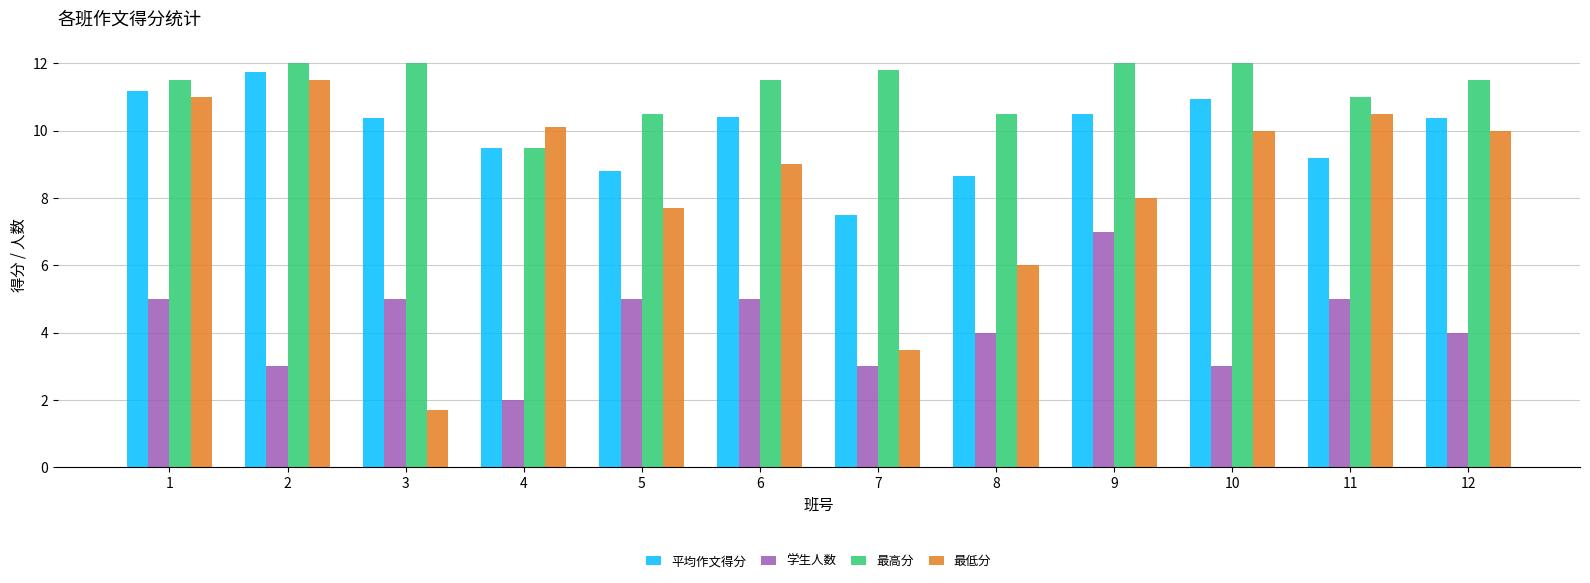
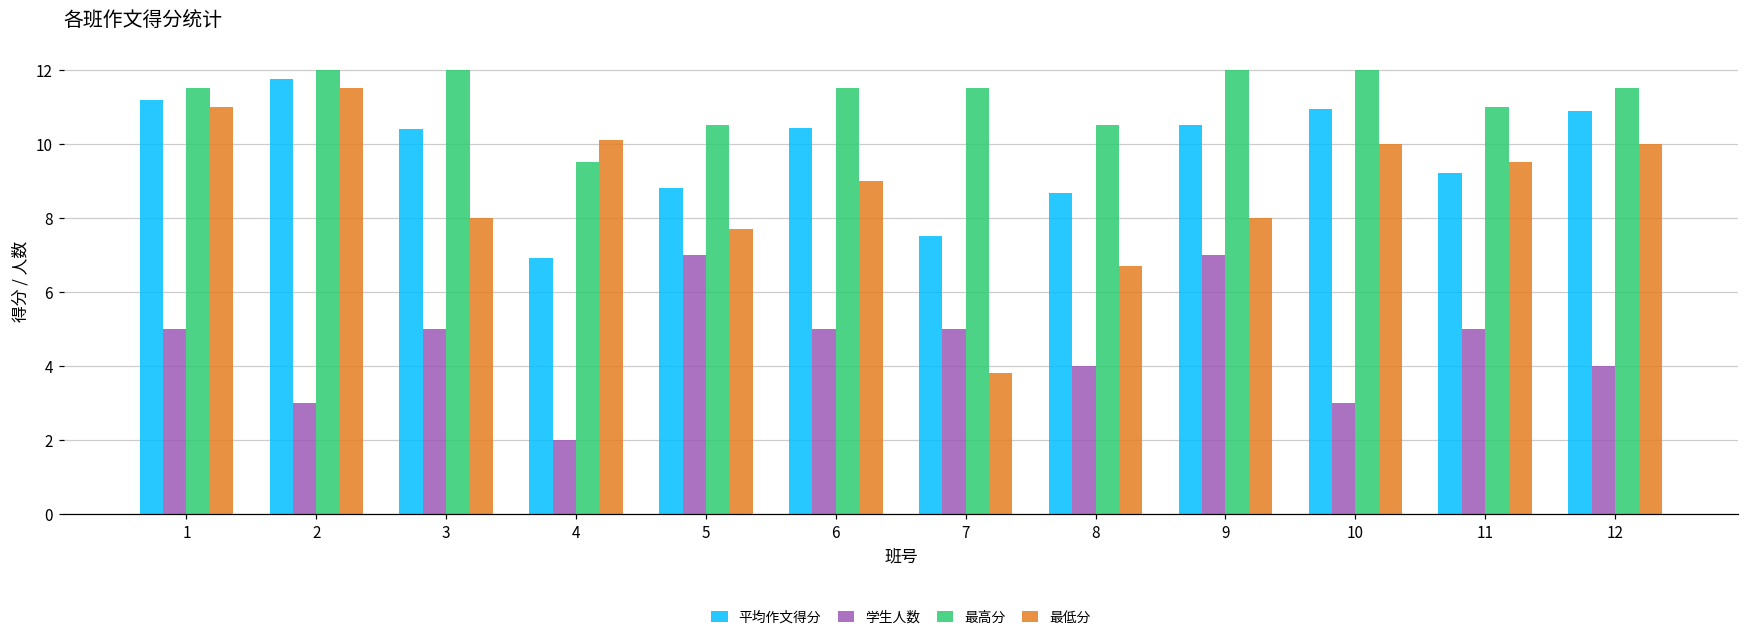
  {
    "平均作文得分": {
      "1": 11.2,
      "2": 11.8,
      "3": 10.4,
-     "4": 9.5,
+     "4": 6.9,
      "5": 8.8,
      "6": 10.4,
      "7": 7.5,
      "8": 8.7,
      "9": 10.5,
      "10": 10.9,
      "11": 9.2,
-     "12": 10.4
+     "12": 10.9
    },
    "学生人数": {
      "1": 5,
      "2": 3,
      "3": 5,
      "4": 2,
-     "5": 5,
+     "5": 7,
      "6": 5,
-     "7": 3,
+     "7": 5,
      "8": 4,
      "9": 7,
      "10": 3,
      "11": 5,
      "12": 4
    },
    "最高分": {
      "1": 11.5,
      "2": 12.0,
      "3": 12.0,
      "4": 9.5,
      "5": 10.5,
      "6": 11.5,
-     "7": 11.8,
+     "7": 11.5,
      "8": 10.5,
      "9": 12.0,
      "10": 12.0,
      "11": 11.0,
      "12": 11.5
    },
    "最低分": {
      "1": 11.0,
      "2": 11.5,
-     "3": 1.7,
+     "3": 8.0,
      "4": 10.1,
      "5": 7.7,
      "6": 9.0,
-     "7": 3.5,
-     "8": 6.0,
+     "7": 3.8,
+     "8": 6.7,
      "9": 8.0,
      "10": 10.0,
-     "11": 10.5,
+     "11": 9.5,
      "12": 10.0
    }
  }
